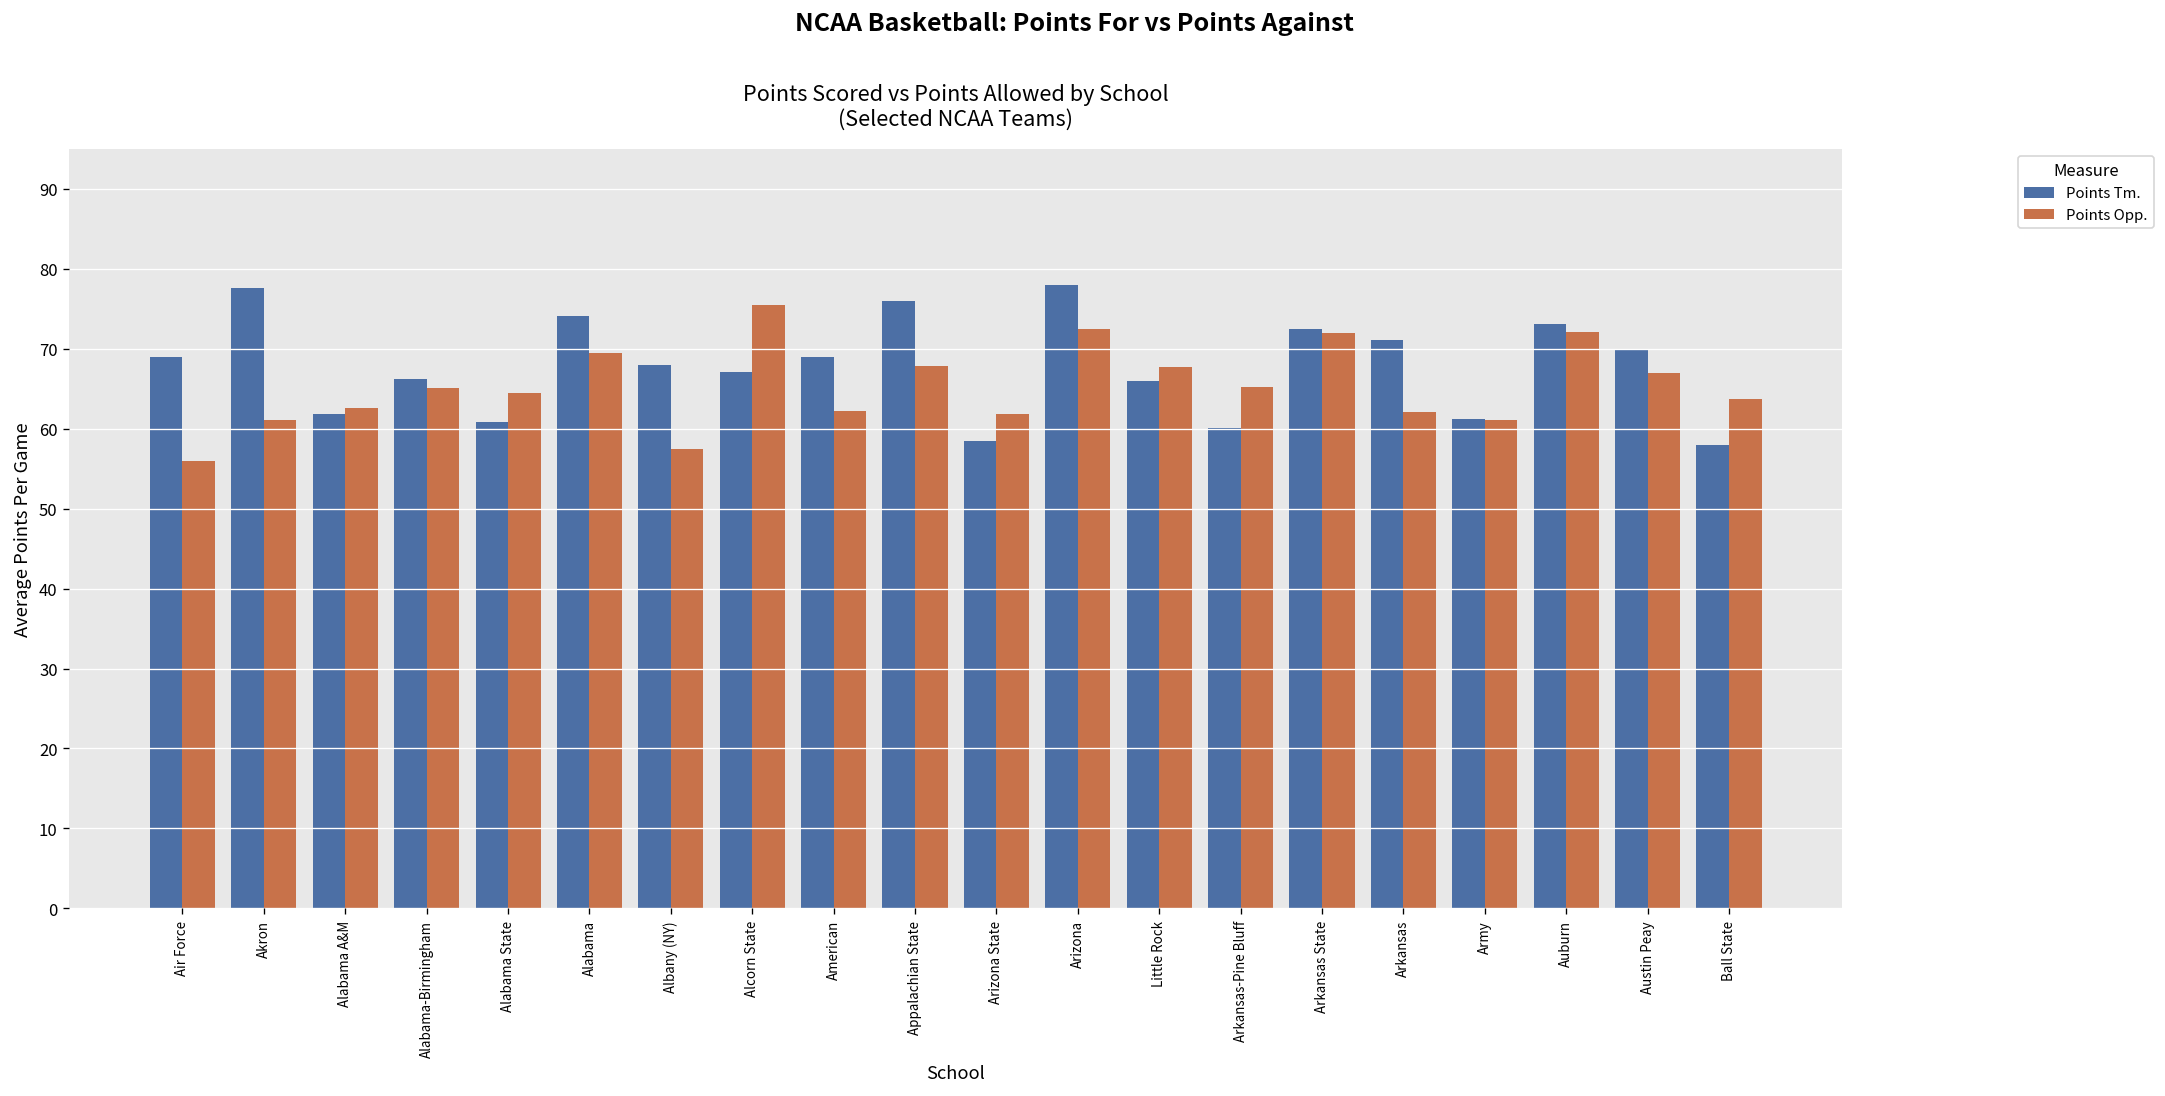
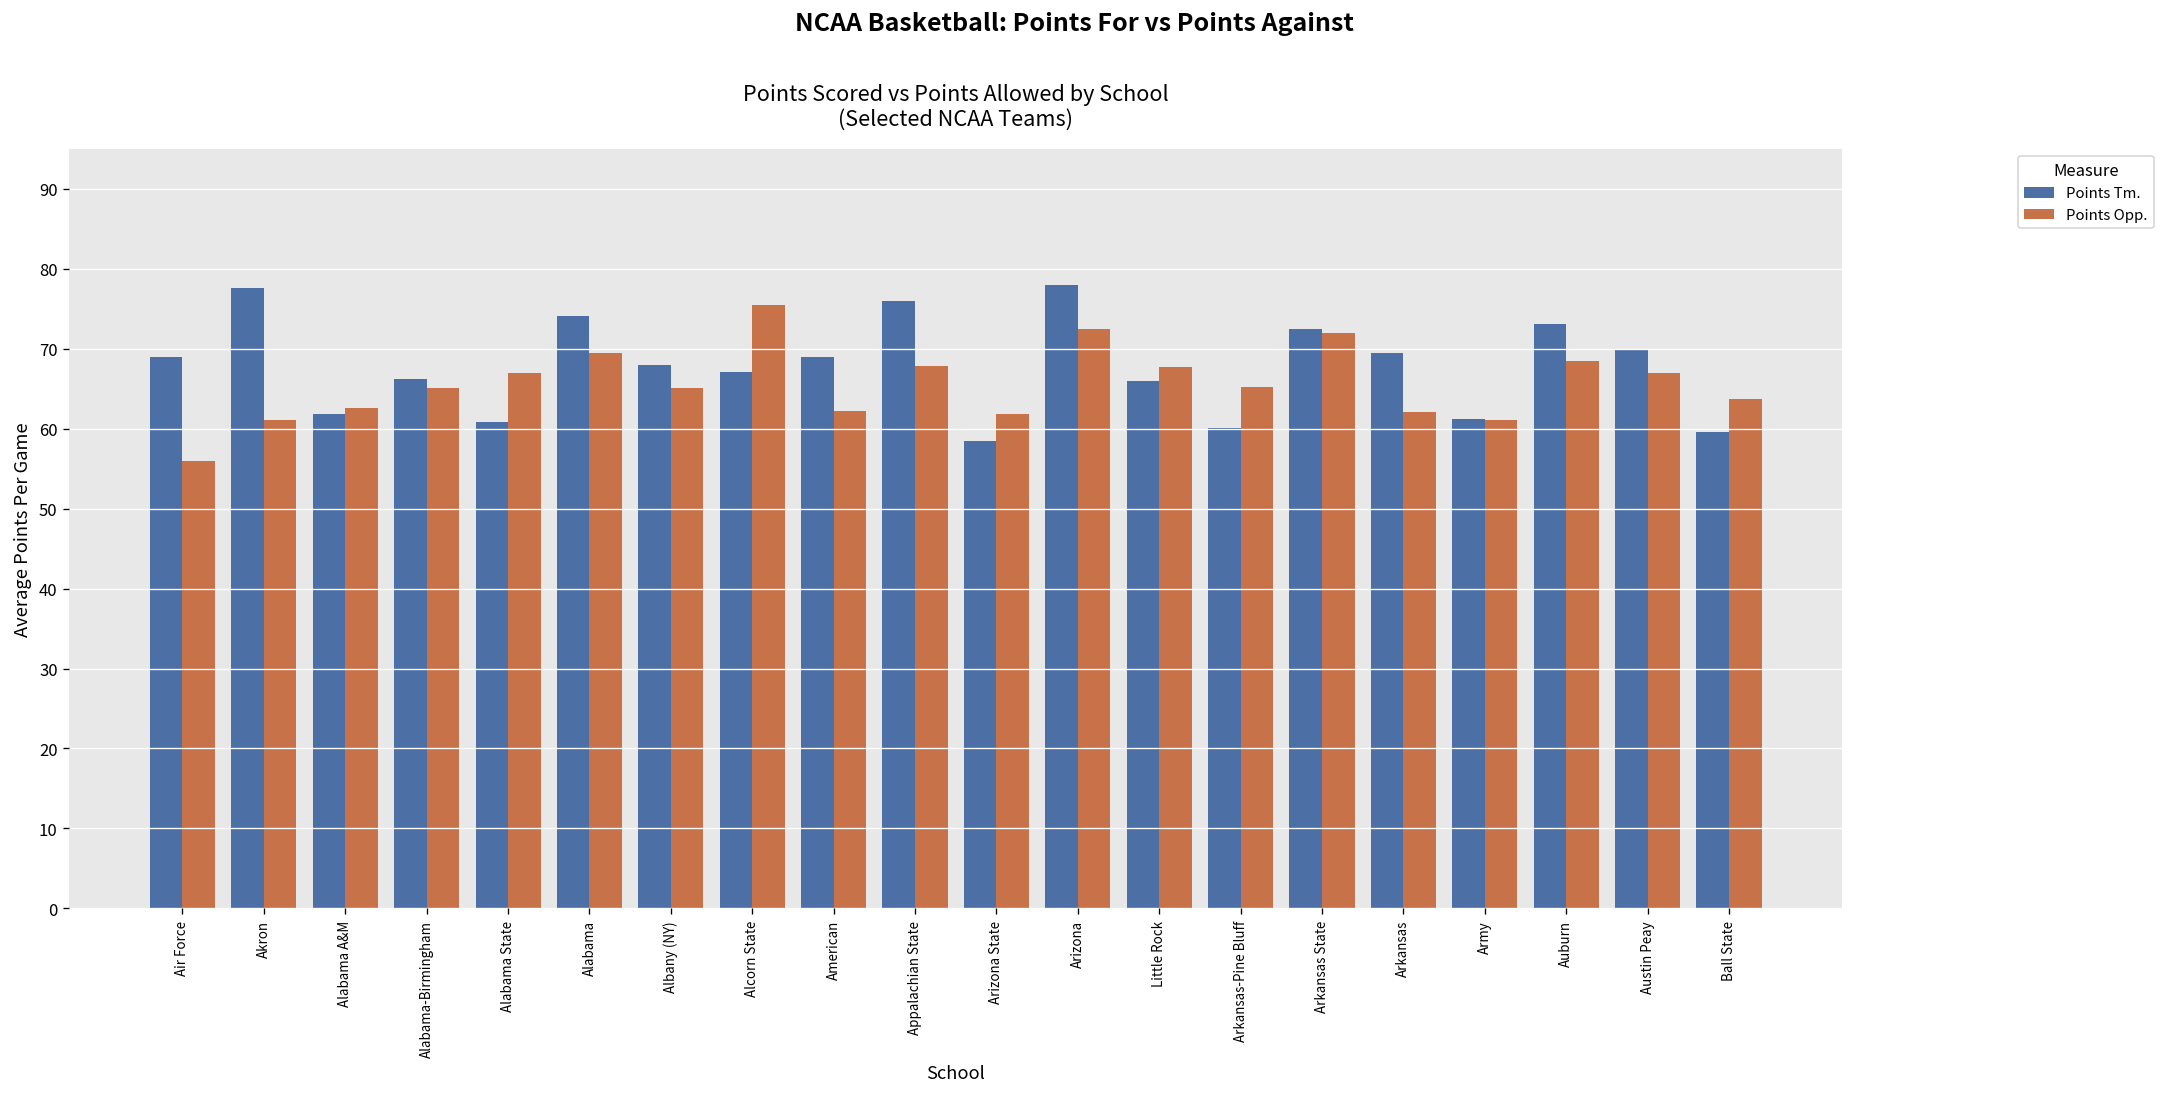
  {
    "Points Tm.": {
      "Air Force": 69,
      "Akron": 78,
      "Alabama A&M": 62,
      "Alabama-Birmingham": 66,
      "Alabama State": 61,
      "Alabama": 74,
      "Albany (NY)": 68,
      "Alcorn State": 67,
      "American": 69,
      "Appalachian State": 76,
      "Arizona State": 59,
      "Arizona": 78,
      "Little Rock": 66,
      "Arkansas-Pine Bluff": 60,
      "Arkansas State": 72,
-     "Arkansas": 71,
+     "Arkansas": 69,
      "Army": 61,
      "Auburn": 73,
      "Austin Peay": 70,
-     "Ball State": 58
+     "Ball State": 60
    },
    "Points Opp.": {
      "Air Force": 56,
      "Akron": 61,
      "Alabama A&M": 63,
      "Alabama-Birmingham": 65,
-     "Alabama State": 65,
+     "Alabama State": 67,
      "Alabama": 69,
-     "Albany (NY)": 57,
+     "Albany (NY)": 65,
      "Alcorn State": 76,
      "American": 62,
      "Appalachian State": 68,
      "Arizona State": 62,
      "Arizona": 72,
      "Little Rock": 68,
      "Arkansas-Pine Bluff": 65,
      "Arkansas State": 72,
      "Arkansas": 62,
      "Army": 61,
-     "Auburn": 72,
+     "Auburn": 68,
      "Austin Peay": 67,
      "Ball State": 64
    }
  }
